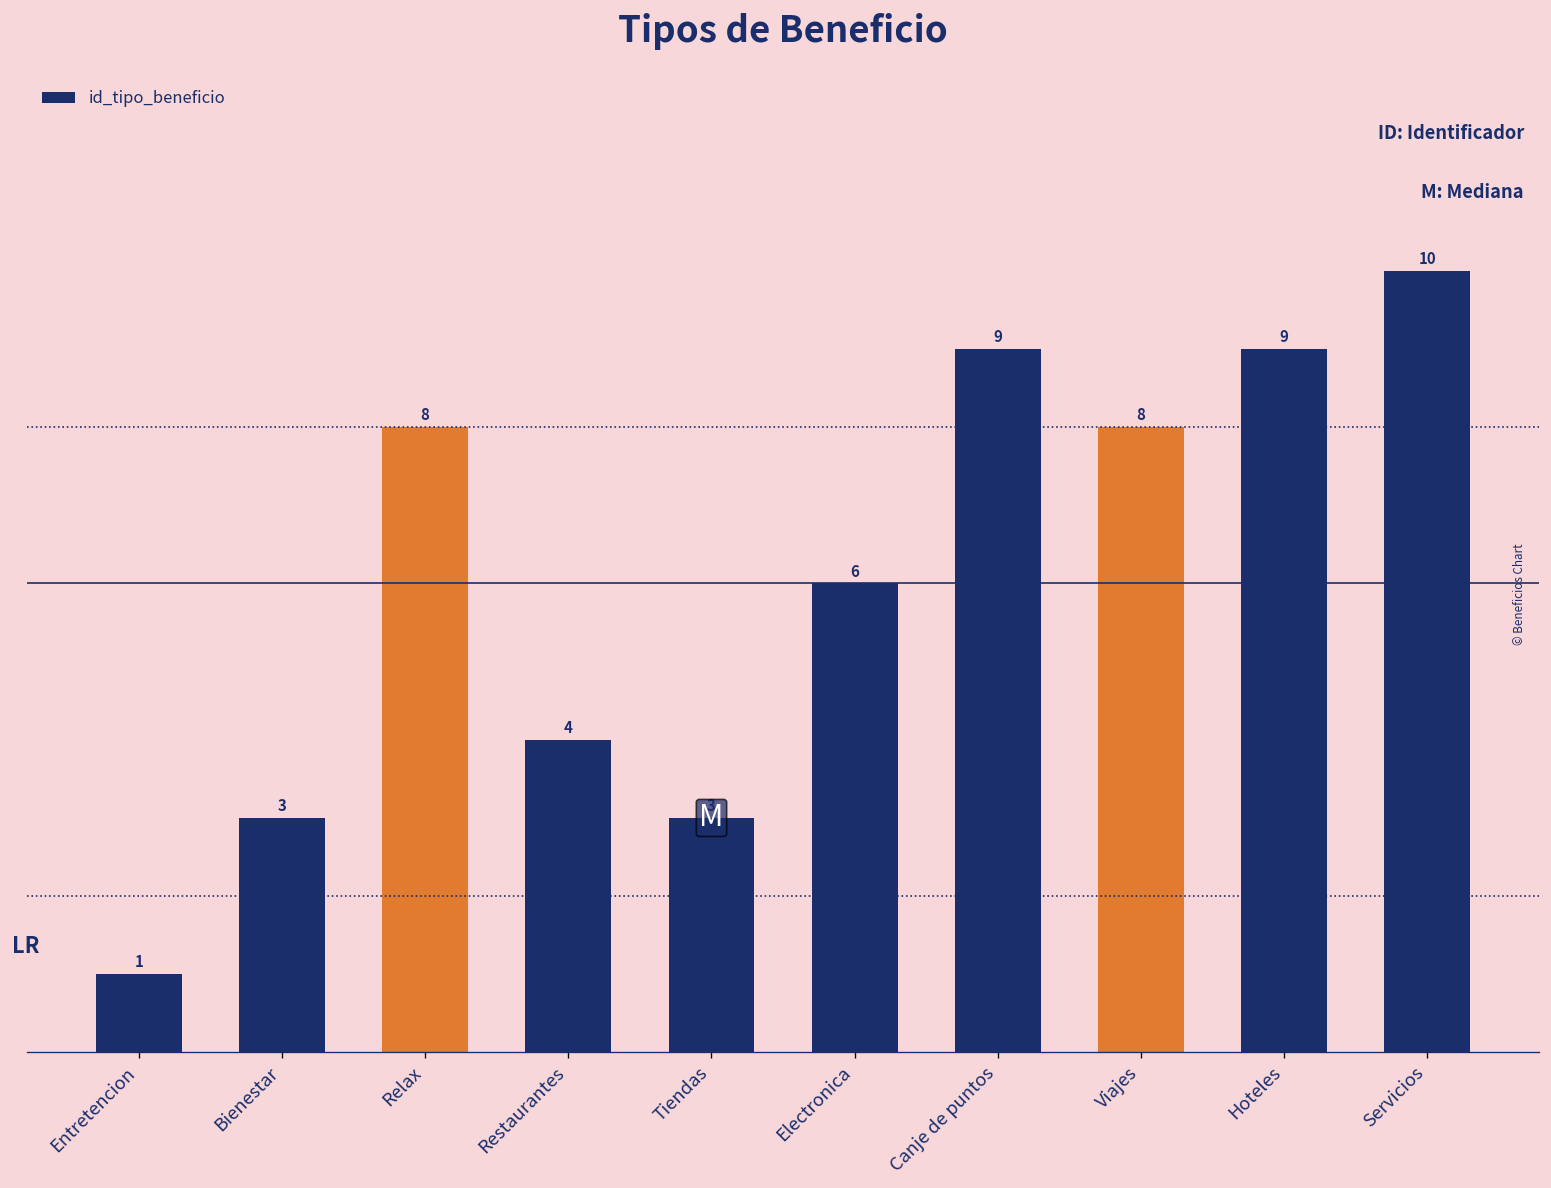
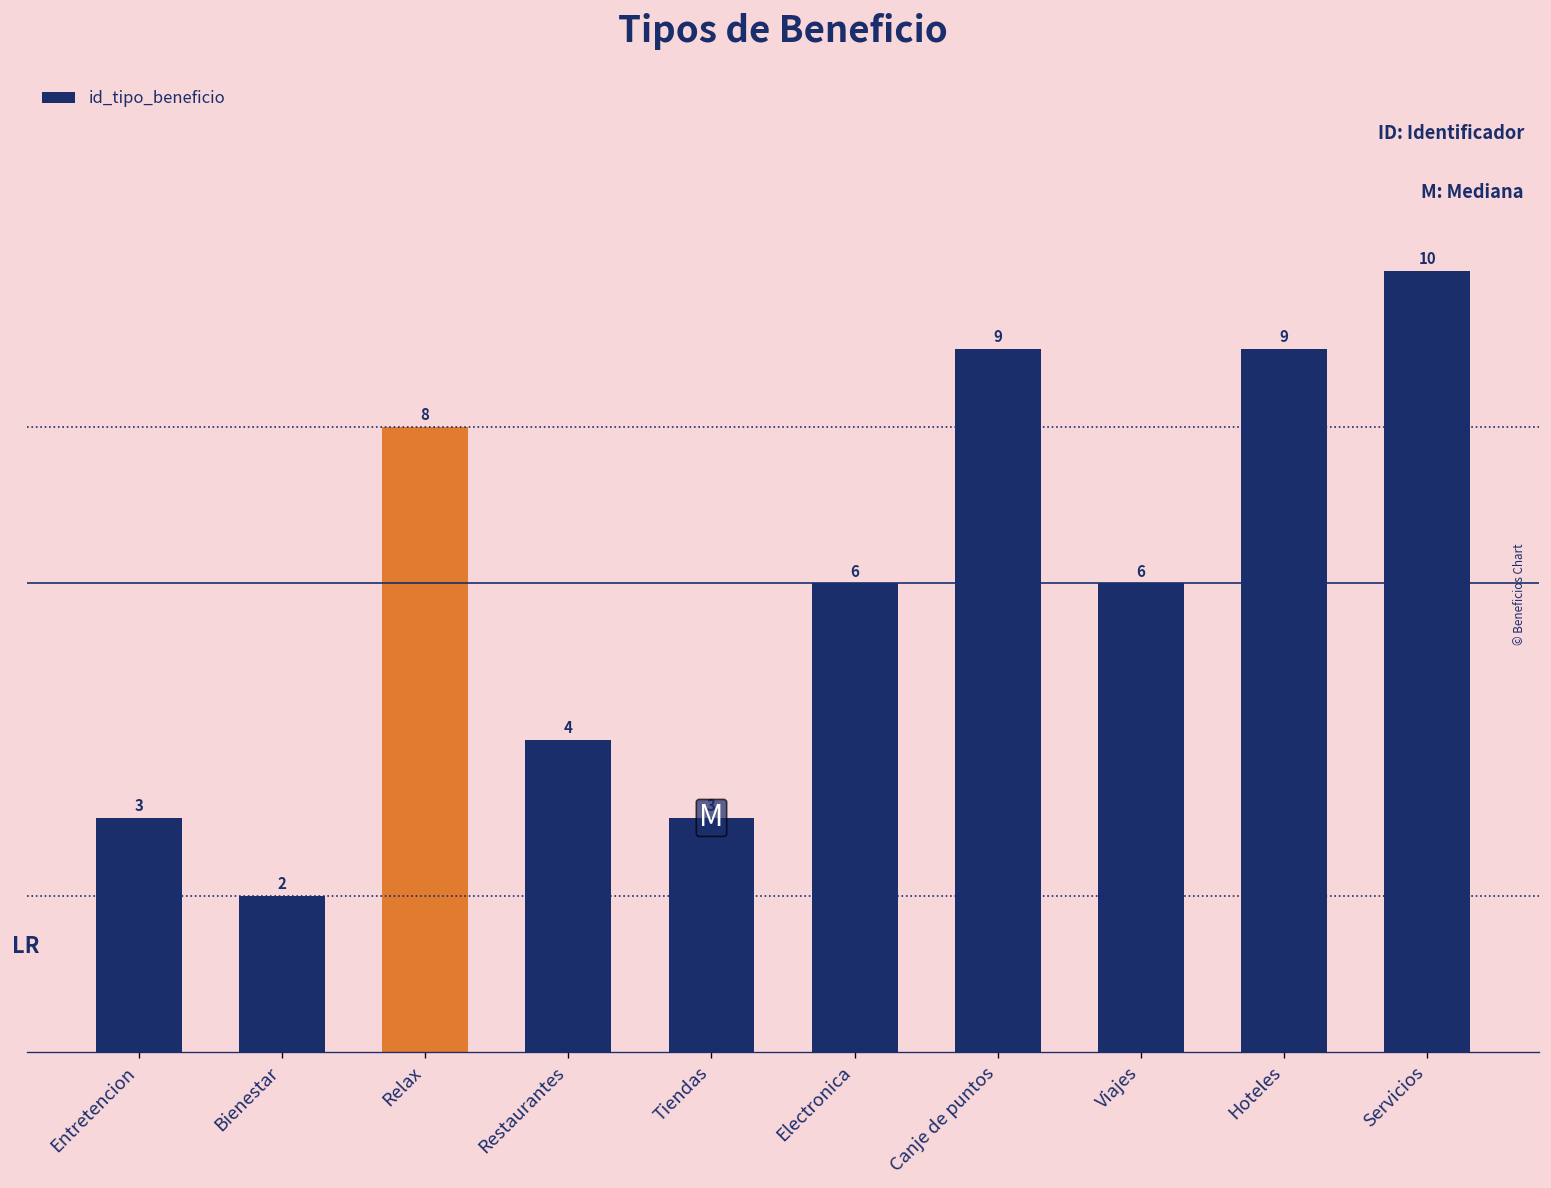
  {
-   "Entretencion": 1,
-   "Bienestar": 3,
+   "Entretencion": 3,
+   "Bienestar": 2,
    "Relax": 8,
    "Restaurantes": 4,
    "Electronica": 6,
    "Canje de puntos": 9,
-   "Viajes": 8,
+   "Viajes": 6,
    "Hoteles": 9,
    "Servicios": 10
  }
